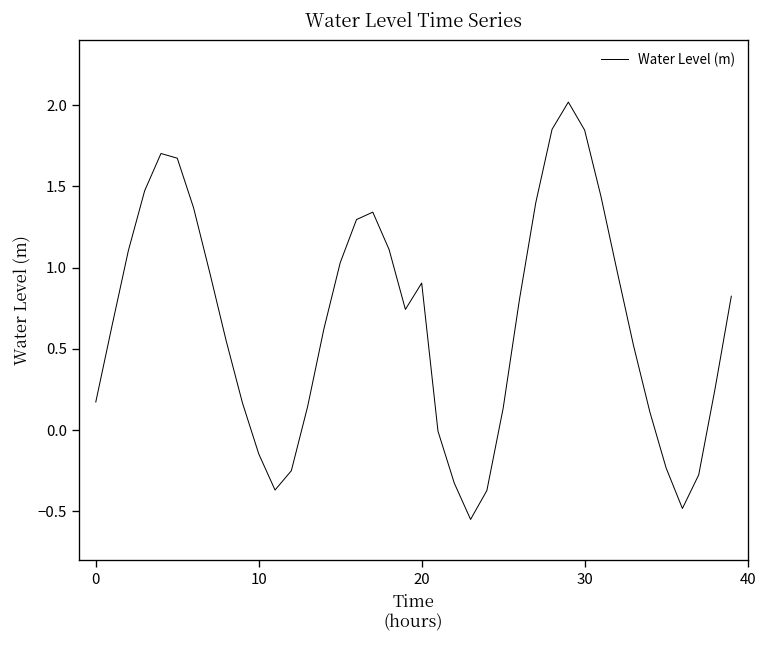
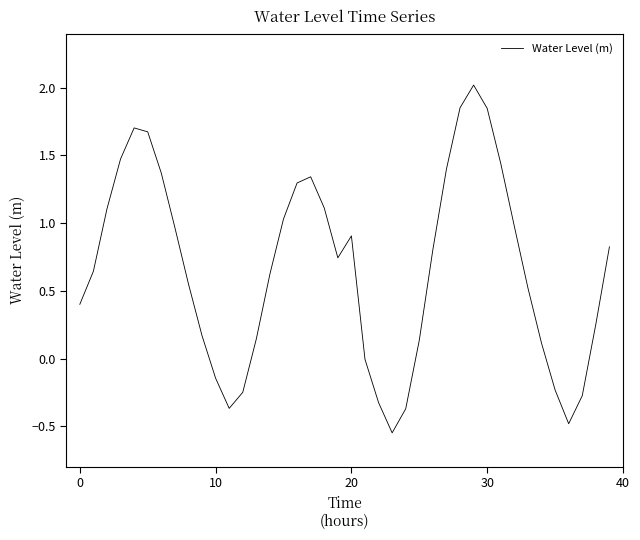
  {
-   "0": 0.17,
+   "0": 0.40,
    "10": -0.15,
    "20": 0.91,
    "30": 1.85
  }
